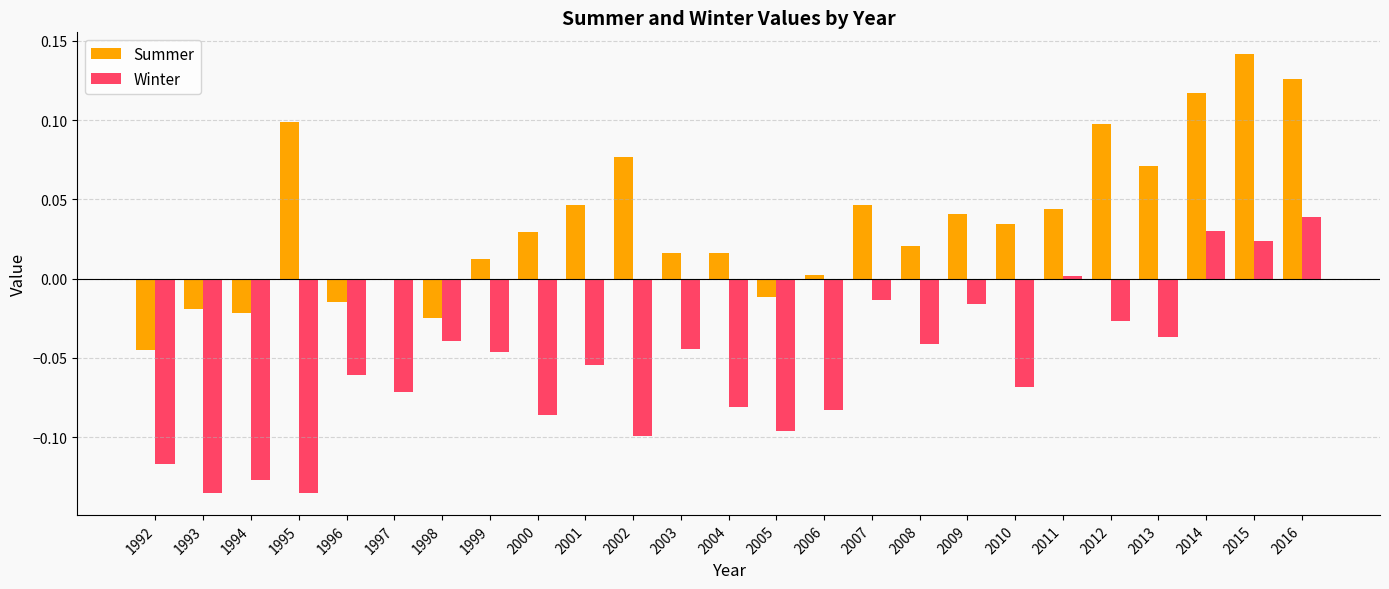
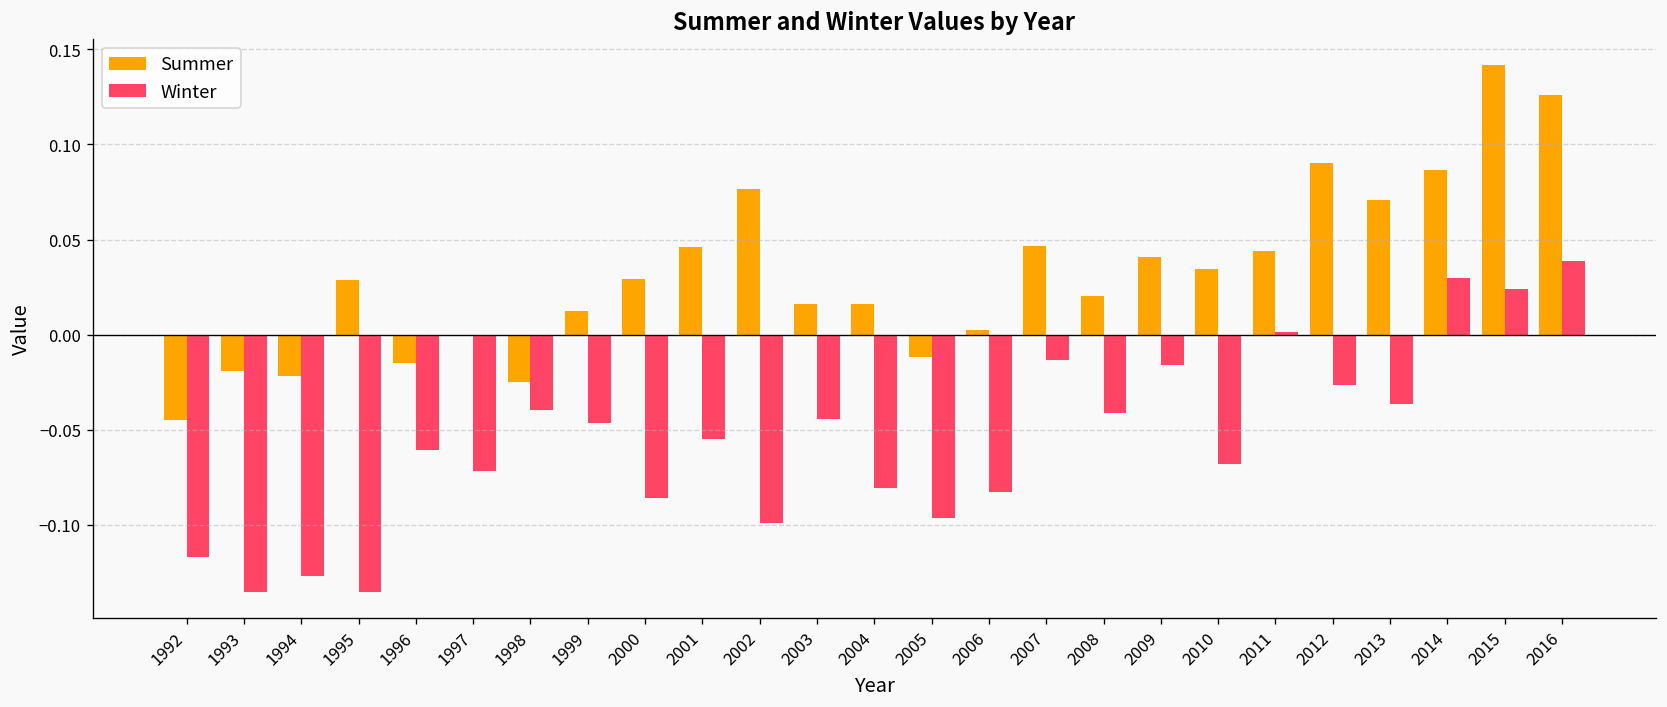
  {
    "Summer": {
      "1992": -0.045,
      "1993": -0.019,
      "1994": -0.022,
-     "1995": 0.099,
+     "1995": 0.029,
      "1996": -0.015,
      "1998": -0.025,
      "1999": 0.012,
      "2000": 0.029,
      "2001": 0.046,
      "2002": 0.077,
      "2003": 0.016,
      "2004": 0.016,
      "2005": -0.012,
      "2006": 0.002,
      "2007": 0.047,
      "2008": 0.020,
      "2009": 0.041,
      "2010": 0.034,
      "2011": 0.044,
-     "2012": 0.098,
+     "2012": 0.090,
      "2013": 0.071,
-     "2014": 0.117,
+     "2014": 0.087,
      "2015": 0.142,
      "2016": 0.126
    },
    "Winter": {
      "1992": -0.117,
      "1993": -0.135,
      "1994": -0.127,
      "1995": -0.135,
      "1996": -0.061,
      "1997": -0.072,
      "1998": -0.039,
      "1999": -0.046,
      "2000": -0.086,
      "2001": -0.055,
      "2002": -0.099,
      "2003": -0.044,
      "2004": -0.081,
      "2005": -0.096,
      "2006": -0.083,
      "2007": -0.013,
      "2008": -0.041,
      "2009": -0.016,
      "2010": -0.068,
      "2012": -0.027,
      "2013": -0.037,
      "2014": 0.030,
      "2015": 0.024,
      "2016": 0.039
    }
  }
